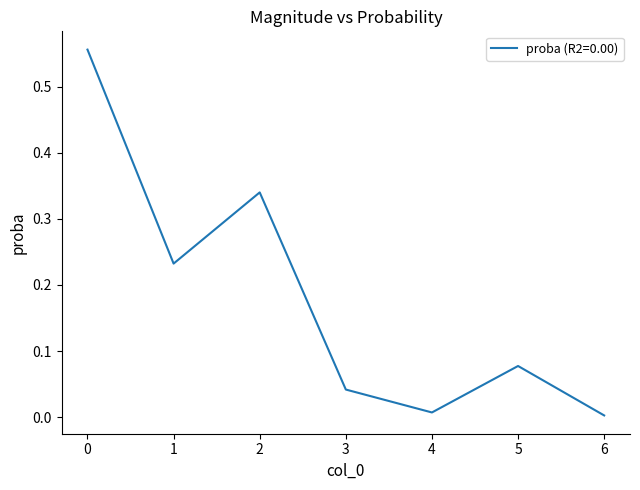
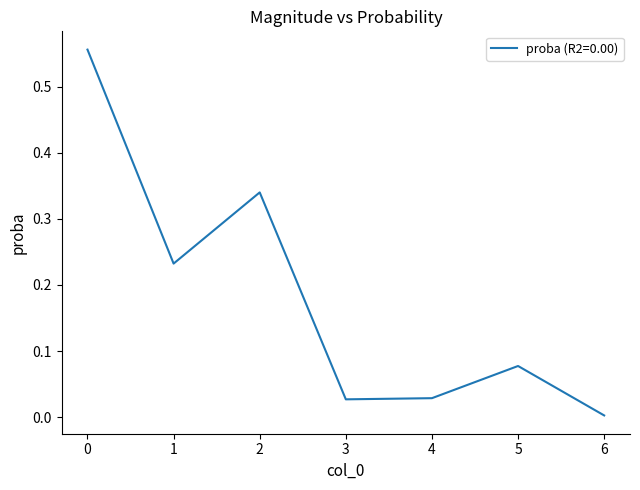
  {
    "0": 0.56,
    "1": 0.23,
    "2": 0.34,
-   "3": 0.04,
-   "4": 0.01,
+   "3": 0.03,
+   "4": 0.03,
    "5": 0.08,
    "6": 0.00
  }
